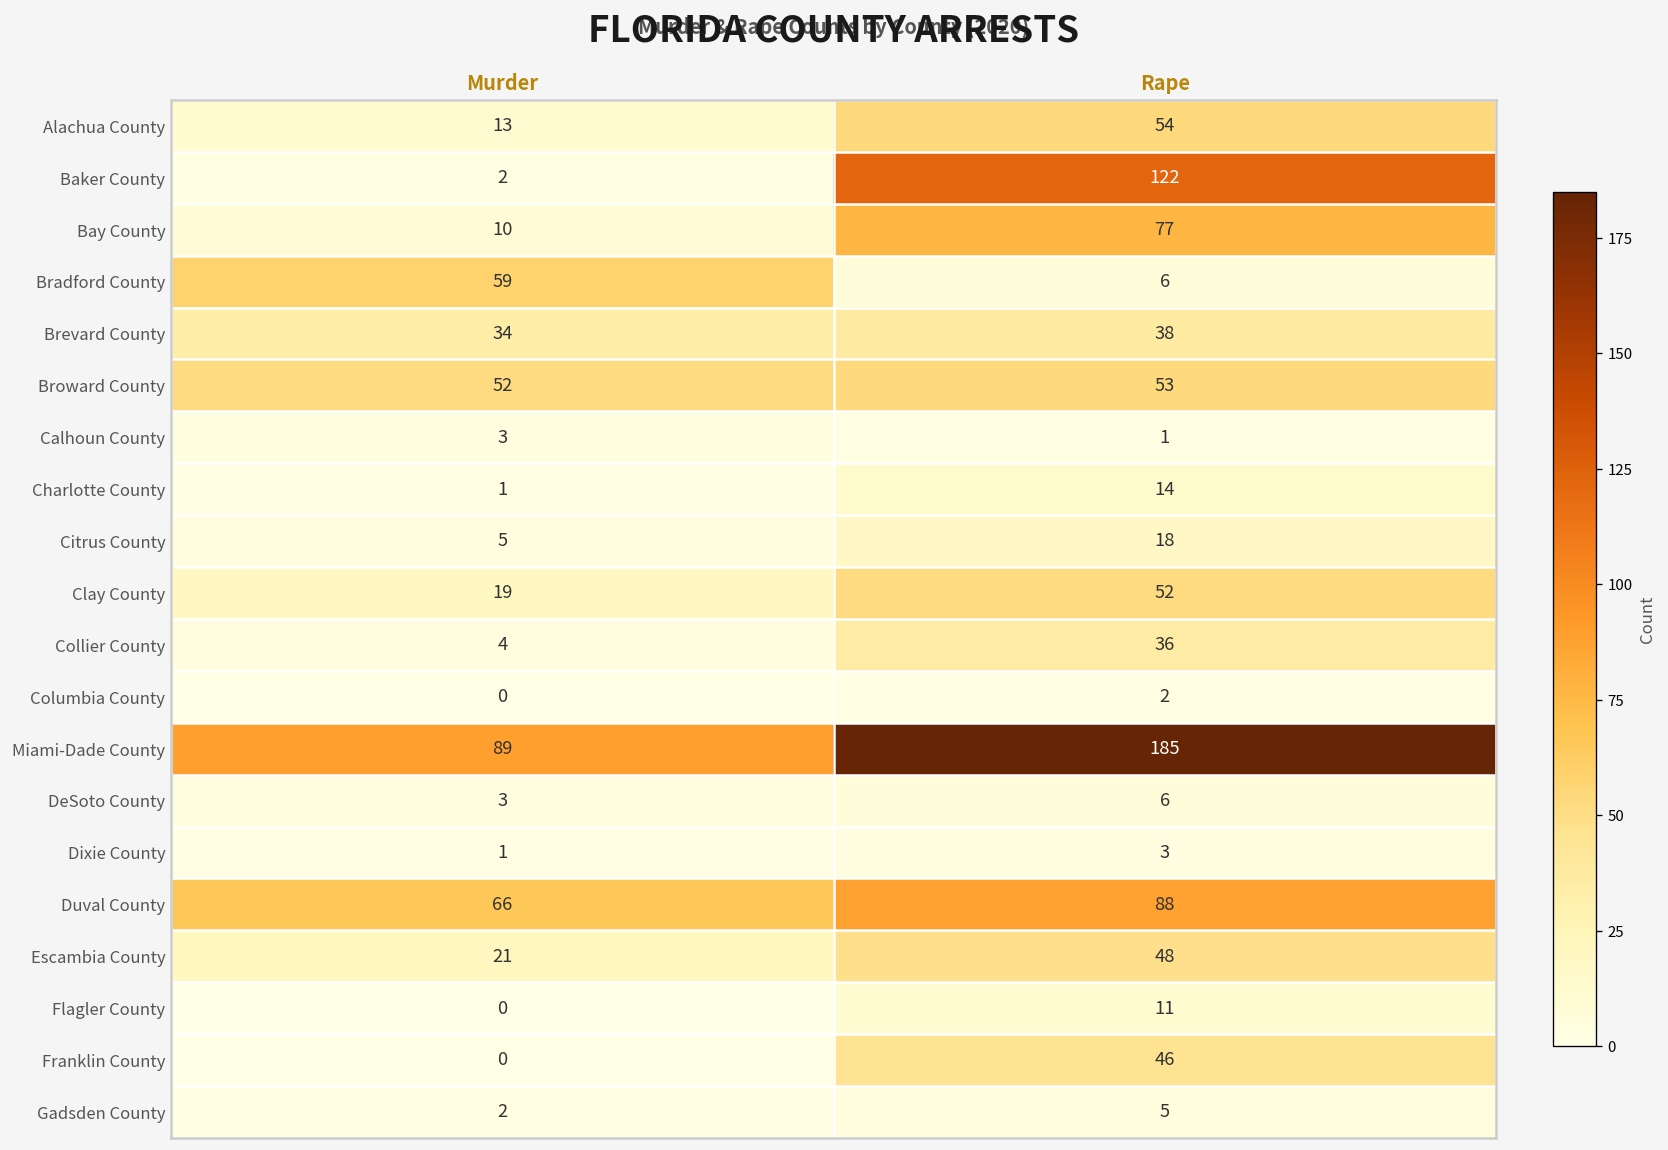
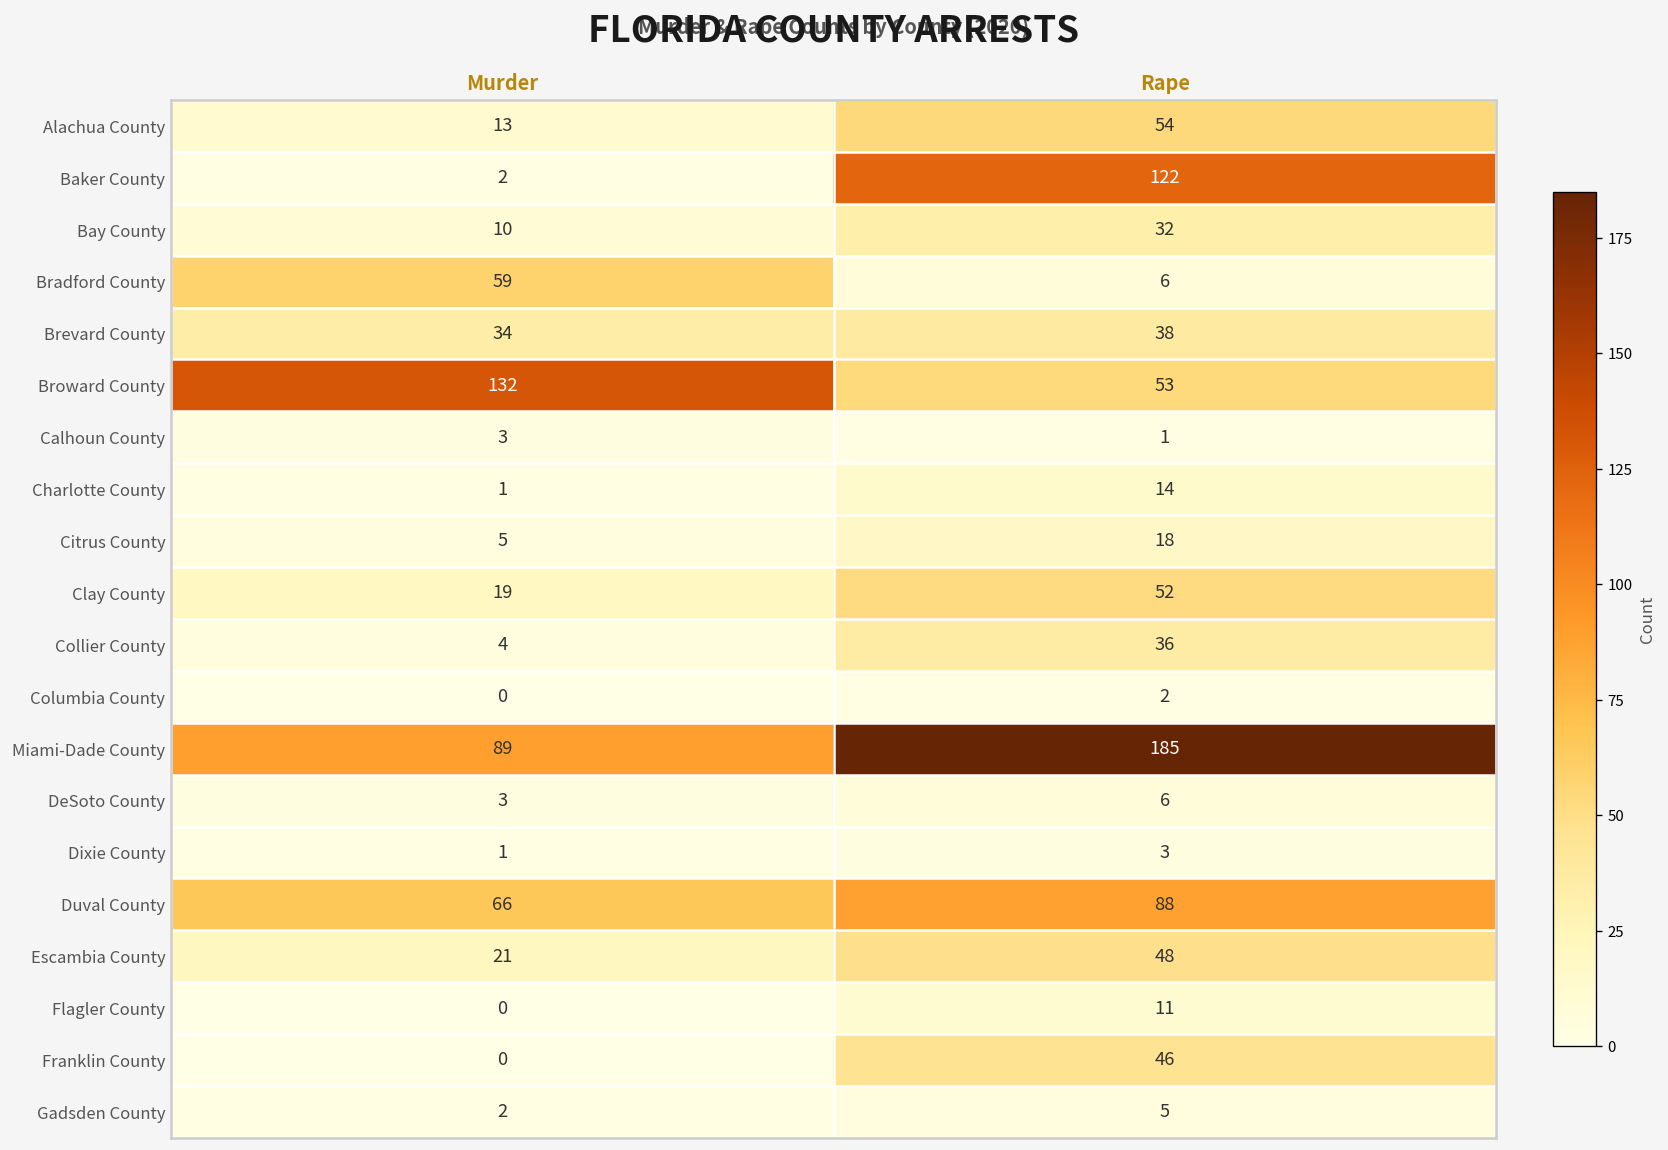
  {
    "Alachua County": {
      "Murder": 13,
      "Rape": 54
    },
    "Baker County": {
      "Murder": 2,
      "Rape": 122
    },
    "Bay County": {
      "Murder": 10,
-     "Rape": 77
+     "Rape": 32
    },
    "Bradford County": {
      "Murder": 59,
      "Rape": 6
    },
    "Brevard County": {
      "Murder": 34,
      "Rape": 38
    },
    "Broward County": {
-     "Murder": 52,
+     "Murder": 132,
      "Rape": 53
    },
    "Calhoun County": {
      "Murder": 3,
      "Rape": 1
    },
    "Charlotte County": {
      "Murder": 1,
      "Rape": 14
    },
    "Citrus County": {
      "Murder": 5,
      "Rape": 18
    },
    "Clay County": {
      "Murder": 19,
      "Rape": 52
    },
    "Collier County": {
      "Murder": 4,
      "Rape": 36
    },
    "Columbia County": {
      "Murder": 0,
      "Rape": 2
    },
    "Miami-Dade County": {
      "Murder": 89,
      "Rape": 185
    },
    "DeSoto County": {
      "Murder": 3,
      "Rape": 6
    },
    "Dixie County": {
      "Murder": 1,
      "Rape": 3
    },
    "Duval County": {
      "Murder": 66,
      "Rape": 88
    },
    "Escambia County": {
      "Murder": 21,
      "Rape": 48
    },
    "Flagler County": {
      "Murder": 0,
      "Rape": 11
    },
    "Franklin County": {
      "Murder": 0,
      "Rape": 46
    },
    "Gadsden County": {
      "Murder": 2,
      "Rape": 5
    }
  }
